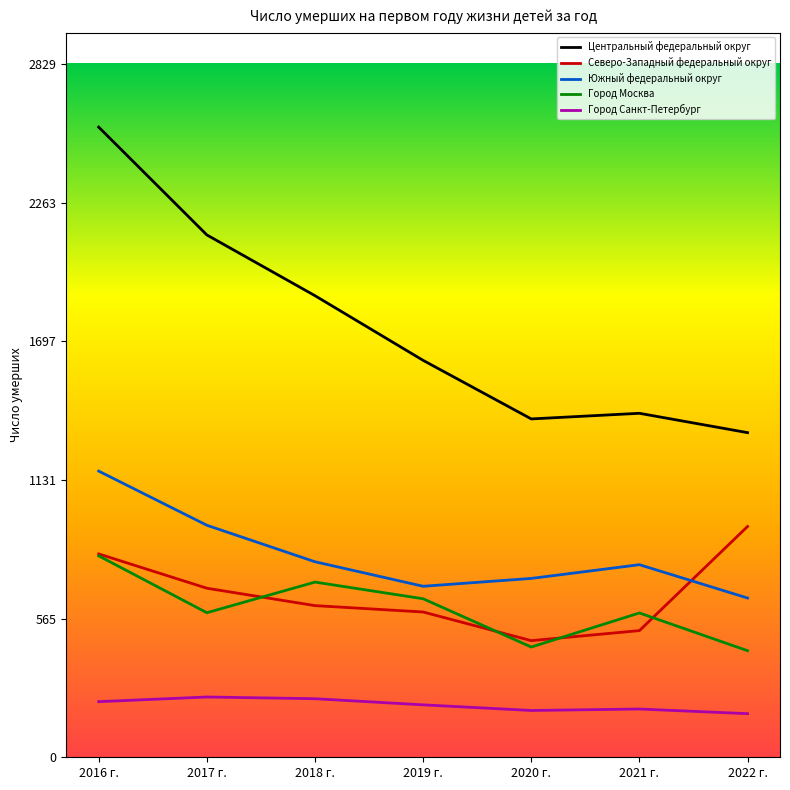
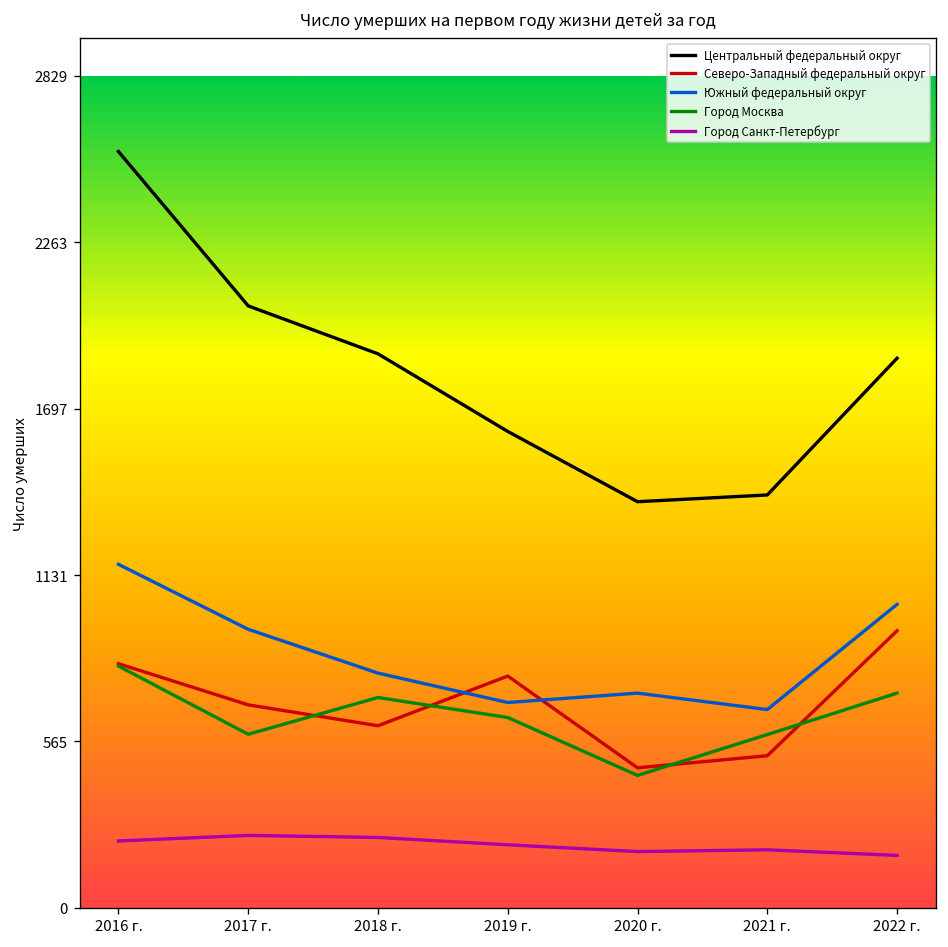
  {
    "Центральный федеральный округ": {
      "2016 г.": 2570,
-     "2017 г.": 2130,
+     "2017 г.": 2050,
      "2018 г.": 1880,
      "2019 г.": 1620,
      "2020 г.": 1380,
      "2021 г.": 1400,
-     "2022 г.": 1330
+     "2022 г.": 1870
    },
    "Северо-Западный федеральный округ": {
      "2017 г.": 690,
      "2018 г.": 620,
-     "2019 г.": 590,
+     "2019 г.": 790,
      "2020 г.": 480,
      "2021 г.": 520,
      "2022 г.": 940
    },
    "Южный федеральный округ": {
      "2016 г.": 1170,
      "2017 г.": 950,
      "2018 г.": 800,
      "2019 г.": 700,
      "2020 г.": 730,
-     "2021 г.": 790,
-     "2022 г.": 650
+     "2021 г.": 670,
+     "2022 г.": 1030
    },
    "Город Москва": {
      "2017 г.": 590,
      "2018 г.": 720,
      "2019 г.": 650,
      "2020 г.": 450,
      "2021 г.": 590,
-     "2022 г.": 440
+     "2022 г.": 730
    },
    "Город Санкт-Петербург": {
      "2016 г.": 230,
      "2017 г.": 250,
      "2018 г.": 240,
      "2019 г.": 210,
      "2020 г.": 190,
      "2021 г.": 200,
      "2022 г.": 180
    }
  }
